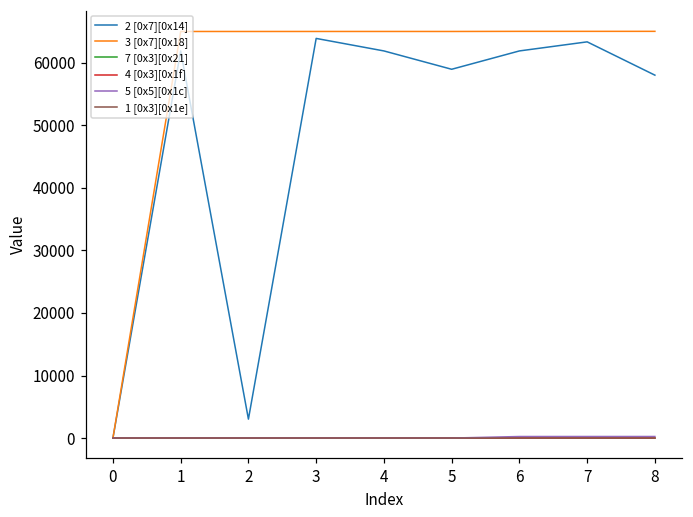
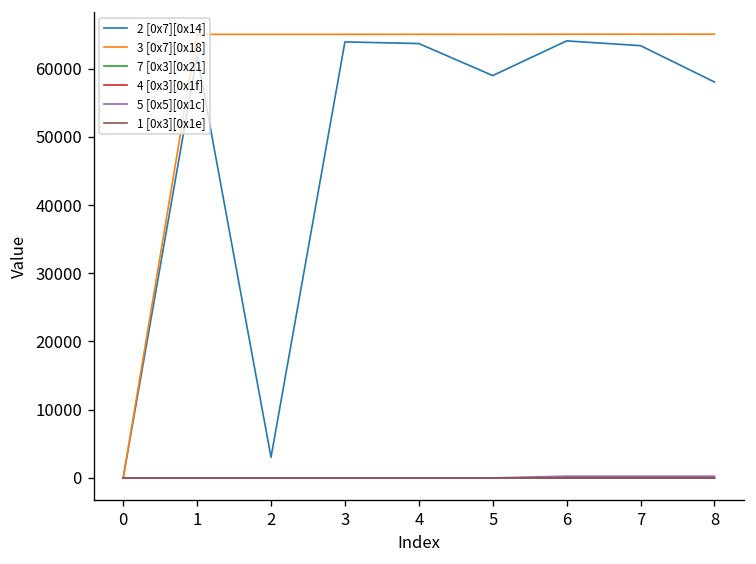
  {
    "2 [0x7][0x14]": {
      "2": 3000,
      "3": 64000,
-     "4": 62000,
+     "4": 64000,
      "5": 59000,
-     "6": 62000,
+     "6": 64000,
      "7": 63000,
      "8": 58000
    },
    "3 [0x7][0x18]": {
      "2": 65000,
      "3": 65000,
      "4": 65000,
      "5": 65000,
      "6": 65000,
      "7": 65000,
      "8": 65000
    }
  }
